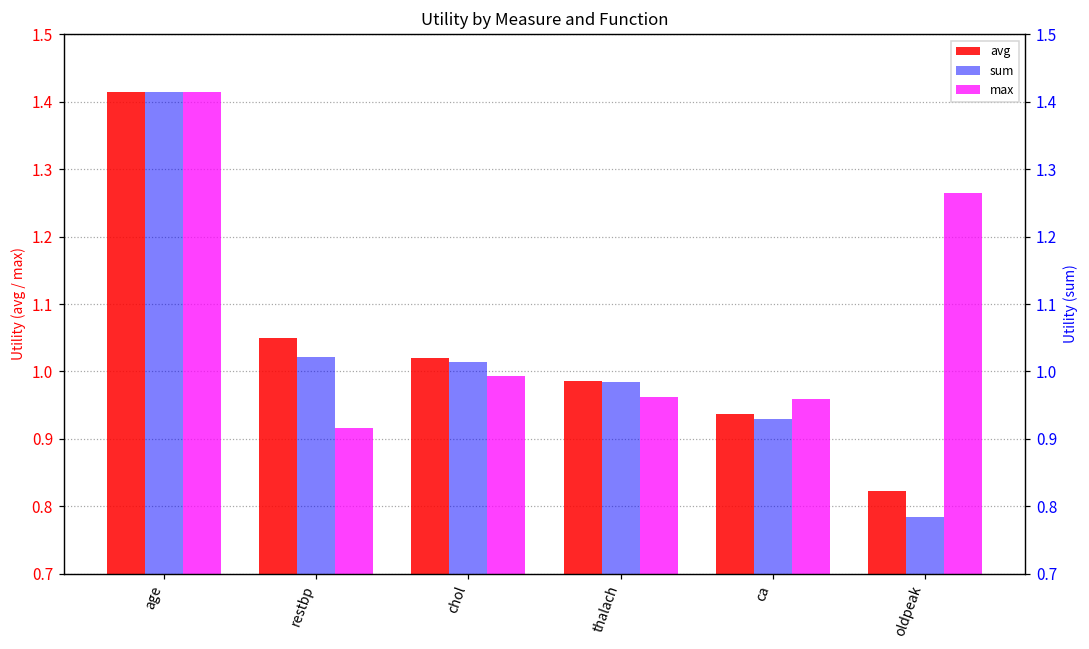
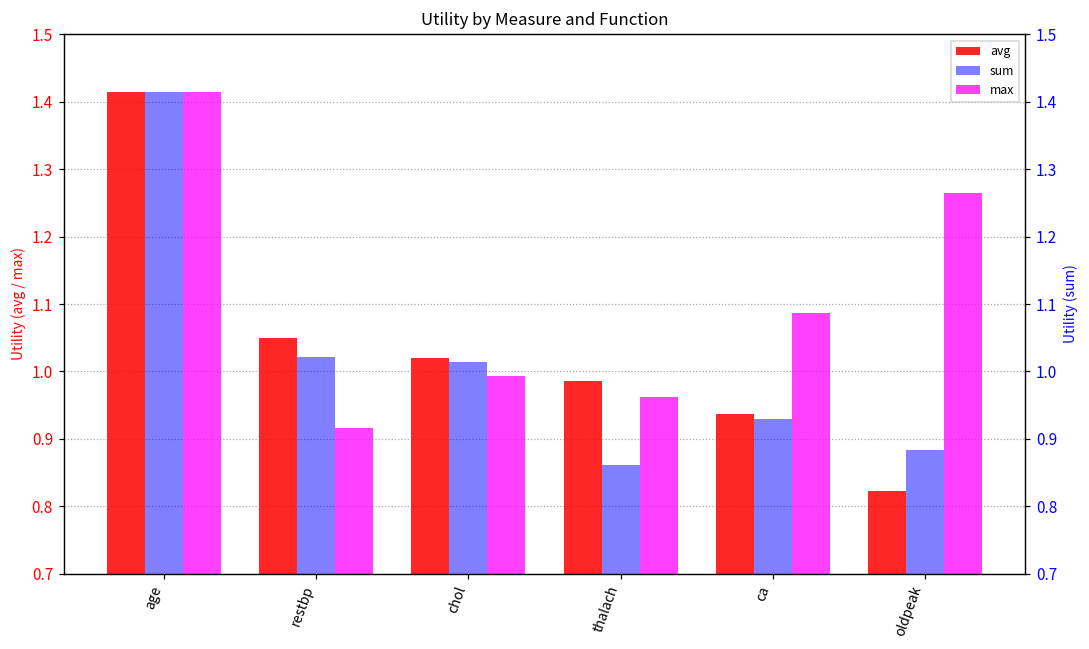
  {
    "avg": {
      "age": 1.41,
      "restbp": 1.05,
      "chol": 1.02,
      "thalach": 0.99,
      "ca": 0.94,
      "oldpeak": 0.82
    },
    "sum": {
      "age": 1.41,
      "restbp": 1.02,
      "chol": 1.01,
-     "thalach": 0.98,
+     "thalach": 0.86,
      "ca": 0.93,
-     "oldpeak": 0.78
+     "oldpeak": 0.88
    },
    "max": {
      "age": 1.41,
      "restbp": 0.92,
      "chol": 0.99,
      "thalach": 0.96,
-     "ca": 0.96,
+     "ca": 1.09,
      "oldpeak": 1.26
    }
  }
